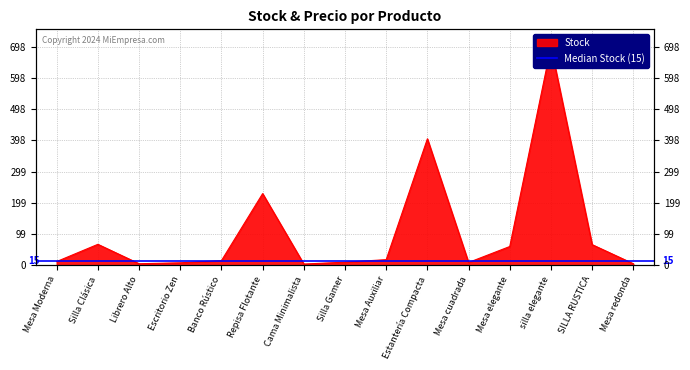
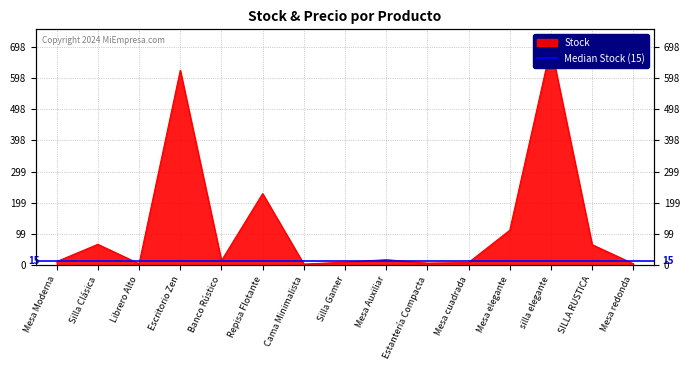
  {
    "Silla Clásica": 70,
    "Librero Alto": 10,
-   "Escritorio Zen": 10,
+   "Escritorio Zen": 620,
    "Banco Rústico": 20,
    "Repisa Flotante": 230,
    "Cama Minimalista": 0,
    "Silla Gamer": 10,
    "Mesa Auxiliar": 20,
-   "Estantería Compacta": 400,
+   "Estantería Compacta": 10,
    "Mesa cuadrada": 10,
-   "Mesa elegante": 60,
+   "Mesa elegante": 110,
    "SILLA RUSTICA": 70,
    "Mesa redonda": 10
  }
